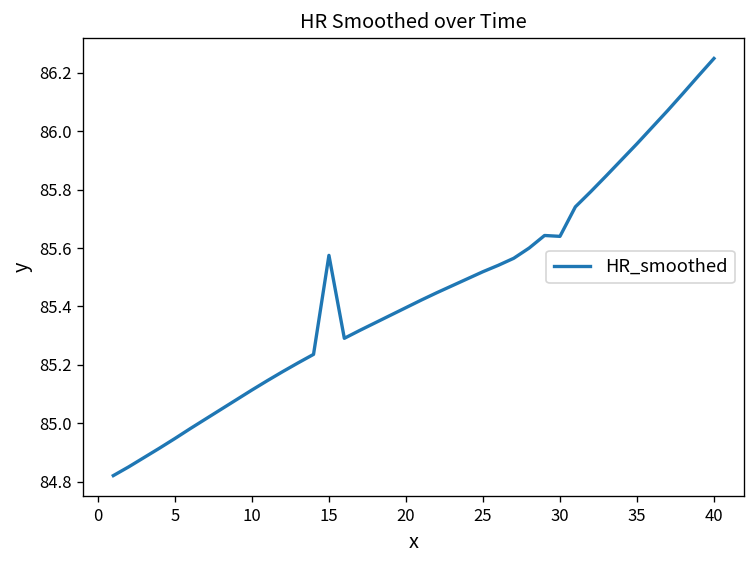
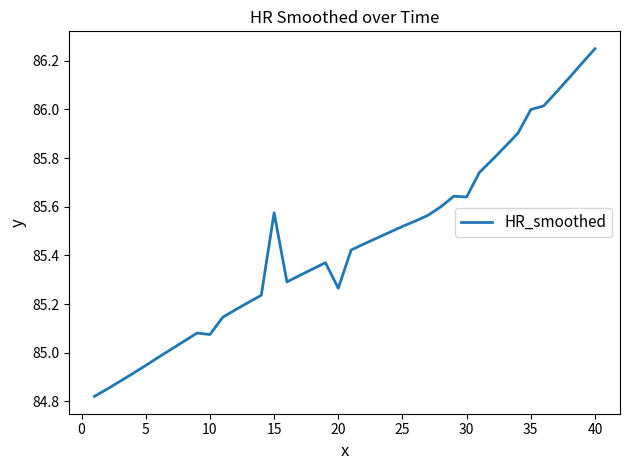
  {
    "5": 84.95,
-   "10": 85.11,
+   "10": 85.08,
    "15": 85.58,
-   "20": 85.40,
+   "20": 85.27,
    "25": 85.52,
    "30": 85.64,
-   "35": 85.96,
+   "35": 86.00,
    "40": 86.25
  }
